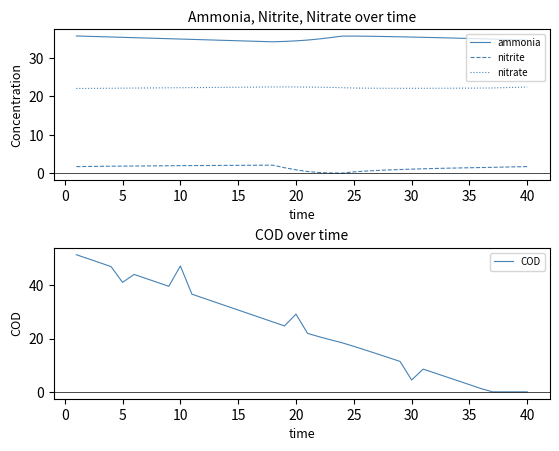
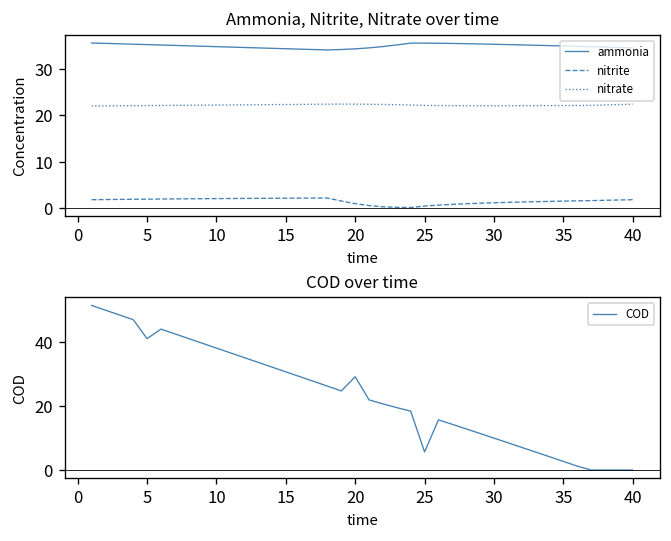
  {
    "COD over time": {
      "5": 41,
-     "10": 47,
+     "10": 38,
      "15": 31,
      "20": 29,
-     "25": 17,
-     "30": 4,
+     "25": 6,
+     "30": 10,
      "35": 3,
      "40": 0
    }
  }
